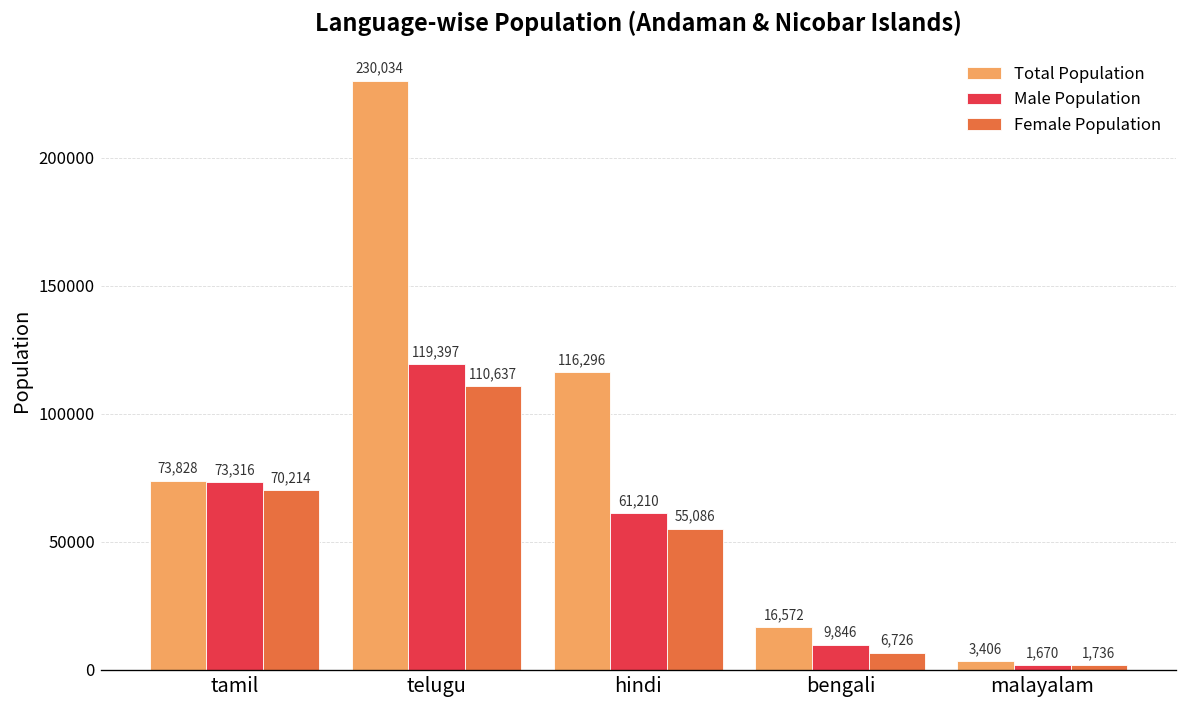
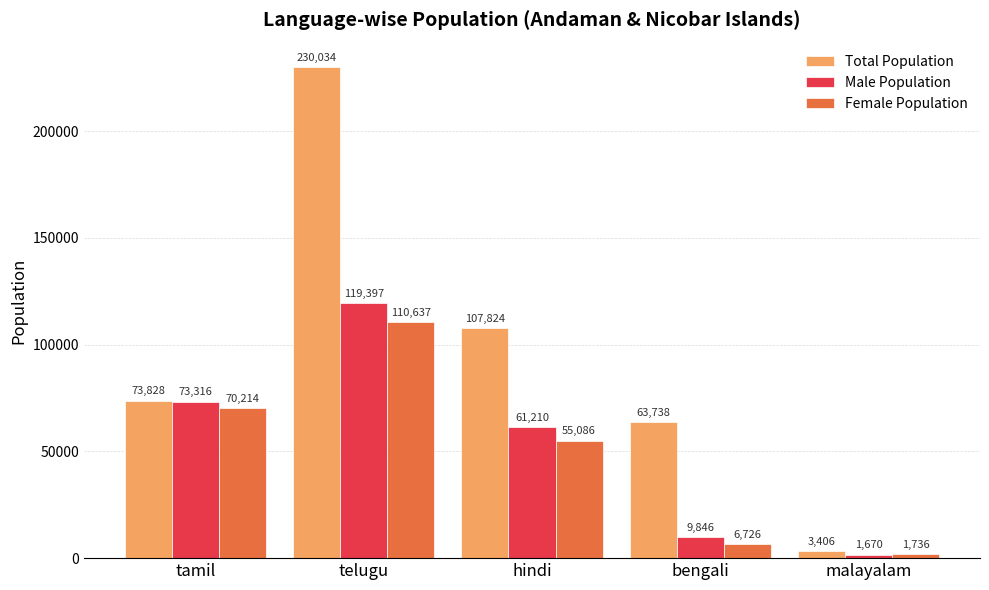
  {
    "Total Population": {
      "tamil": "73,828",
      "telugu": "230,034",
-     "hindi": "116,296",
-     "bengali": "16,572",
+     "hindi": "107,824",
+     "bengali": "63,738",
      "malayalam": "3,406"
    }
  }
